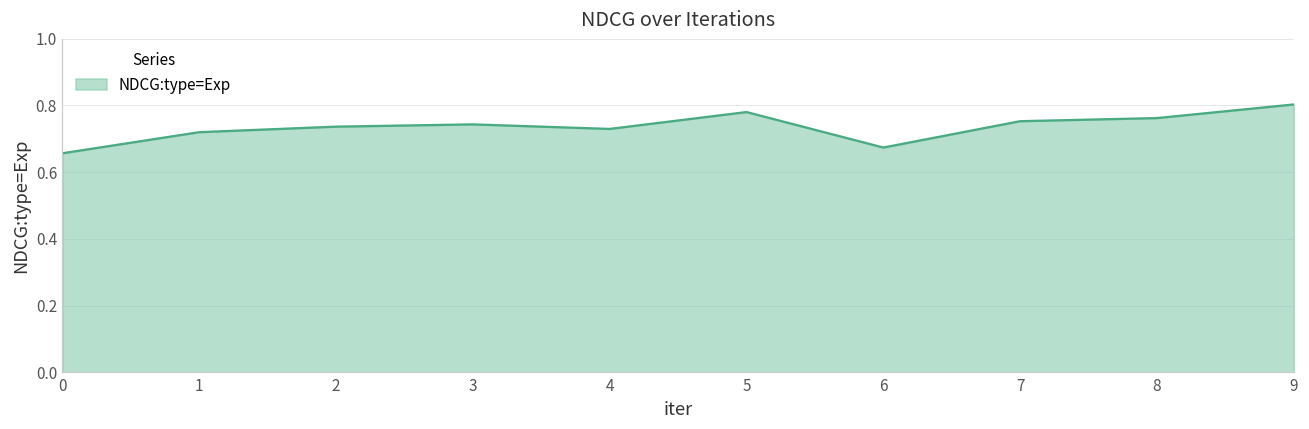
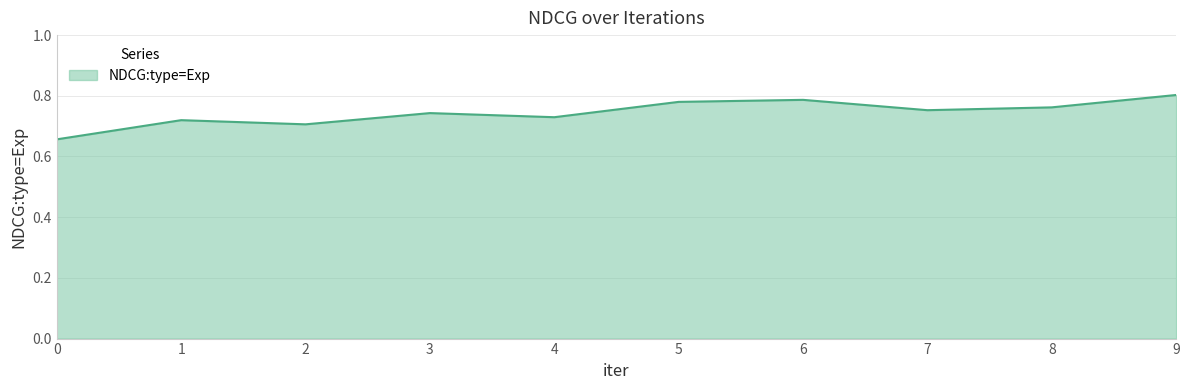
  {
    "0": 0.66,
    "1": 0.72,
-   "2": 0.74,
+   "2": 0.71,
    "3": 0.74,
    "4": 0.73,
    "5": 0.78,
-   "6": 0.67,
+   "6": 0.79,
    "7": 0.75,
    "8": 0.76,
    "9": 0.80
  }
